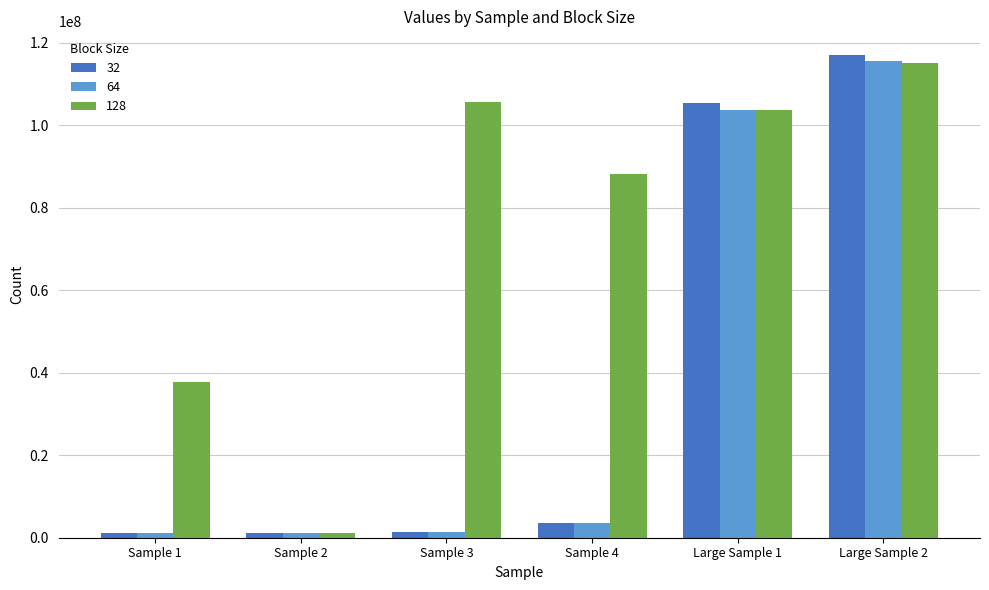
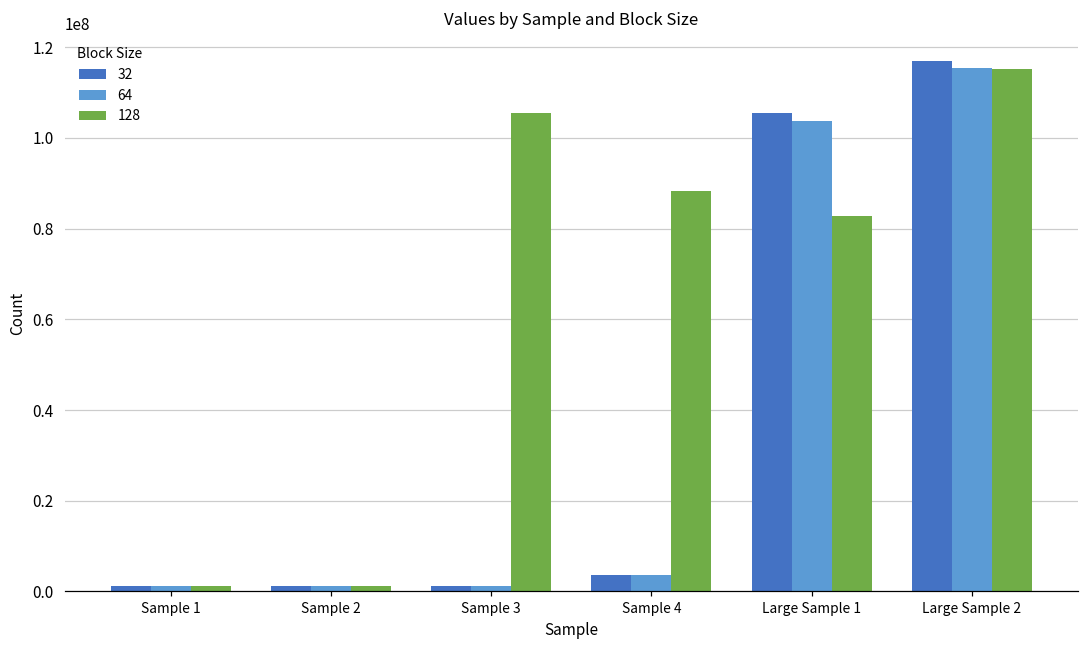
  {
    "128": {
-     "Sample 1": 38000000,
+     "Sample 1": 1000000,
      "Sample 2": 1000000,
      "Sample 3": 106000000,
      "Sample 4": 88000000,
-     "Large Sample 1": 104000000,
+     "Large Sample 1": 83000000,
      "Large Sample 2": 115000000
    }
  }
